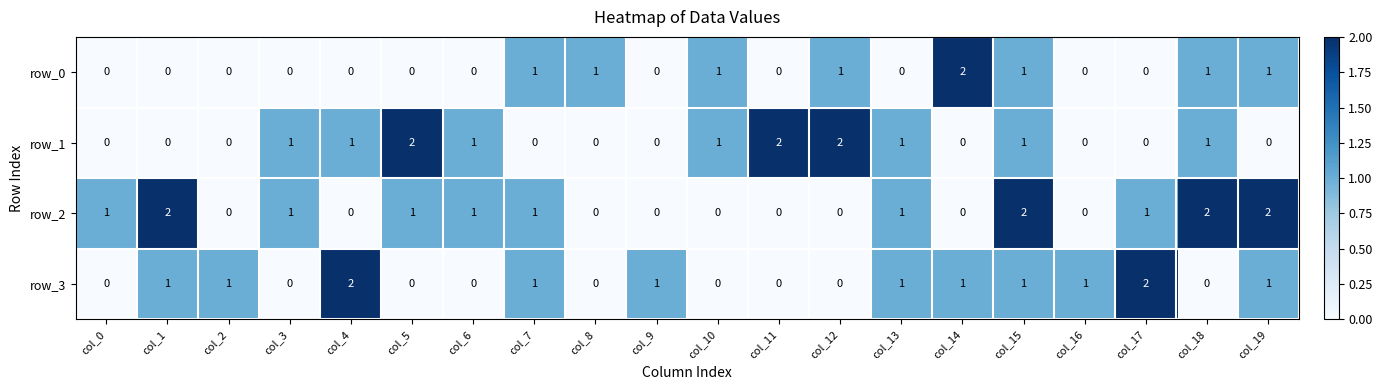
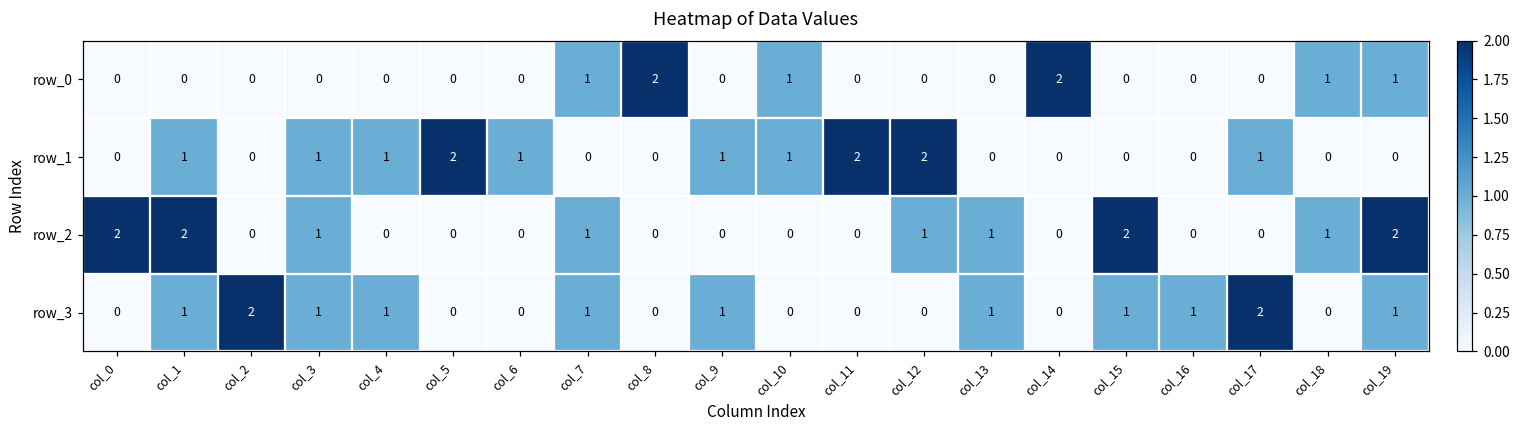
  {
    "row_0": {
      "col_0": 0,
      "col_1": 0,
      "col_2": 0,
      "col_3": 0,
      "col_4": 0,
      "col_5": 0,
      "col_6": 0,
      "col_7": 1,
-     "col_8": 1,
+     "col_8": 2,
      "col_9": 0,
      "col_10": 1,
      "col_11": 0,
-     "col_12": 1,
+     "col_12": 0,
      "col_13": 0,
      "col_14": 2,
-     "col_15": 1,
+     "col_15": 0,
      "col_16": 0,
      "col_17": 0,
      "col_18": 1,
      "col_19": 1
    },
    "row_1": {
      "col_0": 0,
-     "col_1": 0,
+     "col_1": 1,
      "col_2": 0,
      "col_3": 1,
      "col_4": 1,
      "col_5": 2,
      "col_6": 1,
      "col_7": 0,
      "col_8": 0,
-     "col_9": 0,
+     "col_9": 1,
      "col_10": 1,
      "col_11": 2,
      "col_12": 2,
-     "col_13": 1,
+     "col_13": 0,
      "col_14": 0,
-     "col_15": 1,
+     "col_15": 0,
      "col_16": 0,
-     "col_17": 0,
-     "col_18": 1,
+     "col_17": 1,
+     "col_18": 0,
      "col_19": 0
    },
    "row_2": {
-     "col_0": 1,
+     "col_0": 2,
      "col_1": 2,
      "col_2": 0,
      "col_3": 1,
      "col_4": 0,
-     "col_5": 1,
-     "col_6": 1,
+     "col_5": 0,
+     "col_6": 0,
      "col_7": 1,
      "col_8": 0,
      "col_9": 0,
      "col_10": 0,
      "col_11": 0,
-     "col_12": 0,
+     "col_12": 1,
      "col_13": 1,
      "col_14": 0,
      "col_15": 2,
      "col_16": 0,
-     "col_17": 1,
-     "col_18": 2,
+     "col_17": 0,
+     "col_18": 1,
      "col_19": 2
    },
    "row_3": {
      "col_0": 0,
      "col_1": 1,
-     "col_2": 1,
-     "col_3": 0,
-     "col_4": 2,
+     "col_2": 2,
+     "col_3": 1,
+     "col_4": 1,
      "col_5": 0,
      "col_6": 0,
      "col_7": 1,
      "col_8": 0,
      "col_9": 1,
      "col_10": 0,
      "col_11": 0,
      "col_12": 0,
      "col_13": 1,
-     "col_14": 1,
+     "col_14": 0,
      "col_15": 1,
      "col_16": 1,
      "col_17": 2,
      "col_18": 0,
      "col_19": 1
    }
  }
